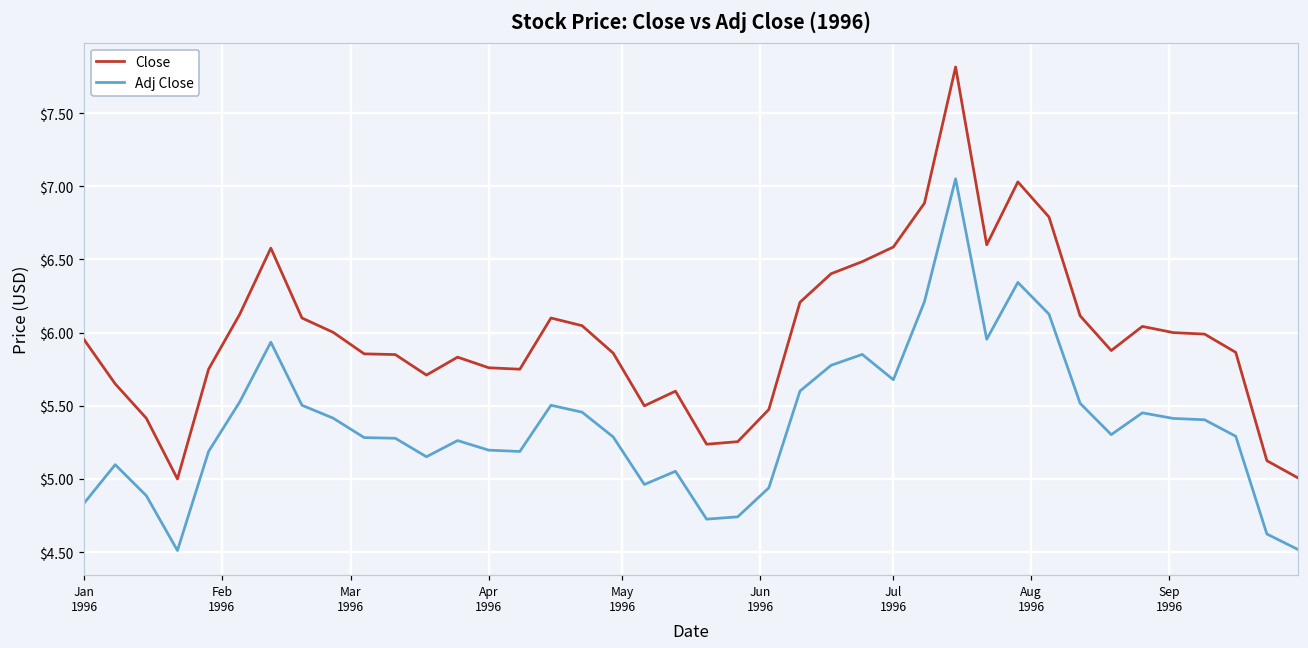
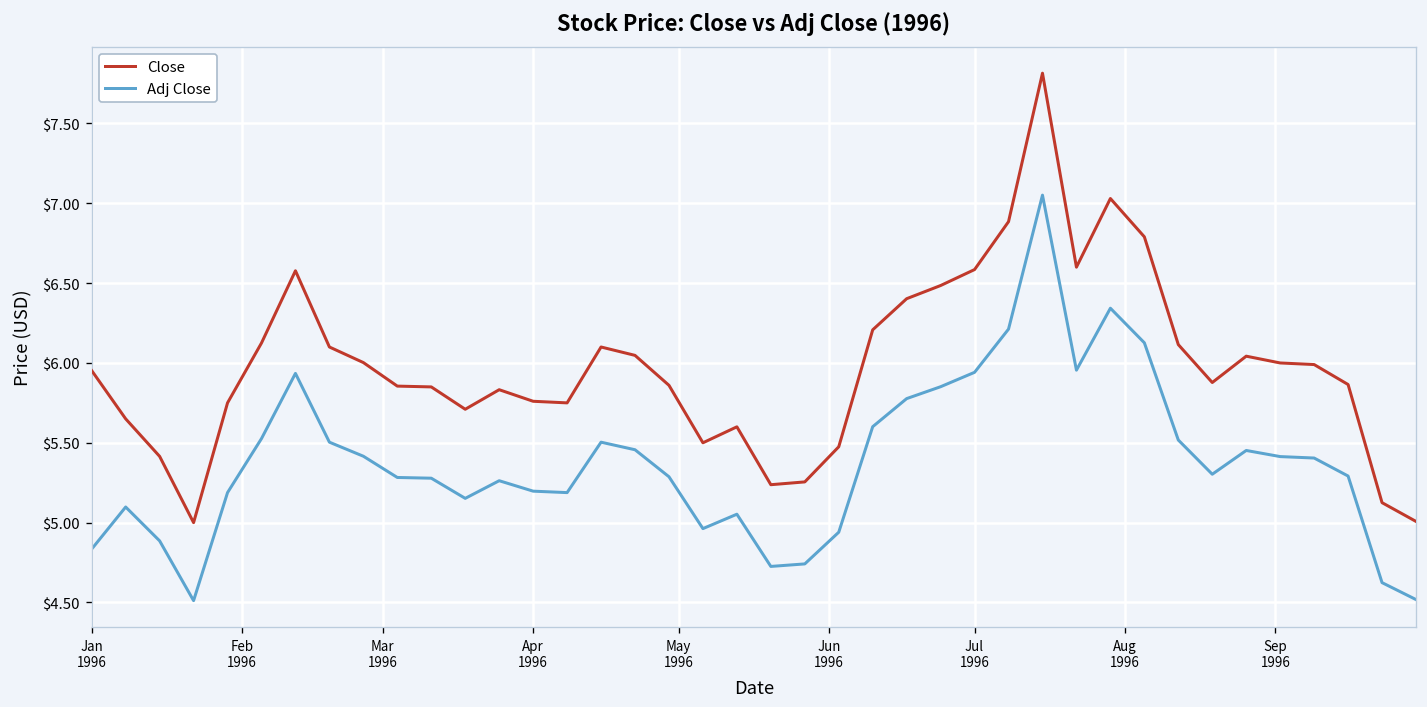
  {
    "Close": {
      "Jan 1996": "$5.95",
      "Apr 1996": "$5.76",
      "Jul 1996": "$6.59"
    },
    "Adj Close": {
      "Jan 1996": "$4.83",
      "Apr 1996": "$5.20",
-     "Jul 1996": "$5.68"
+     "Jul 1996": "$5.94"
    }
  }
